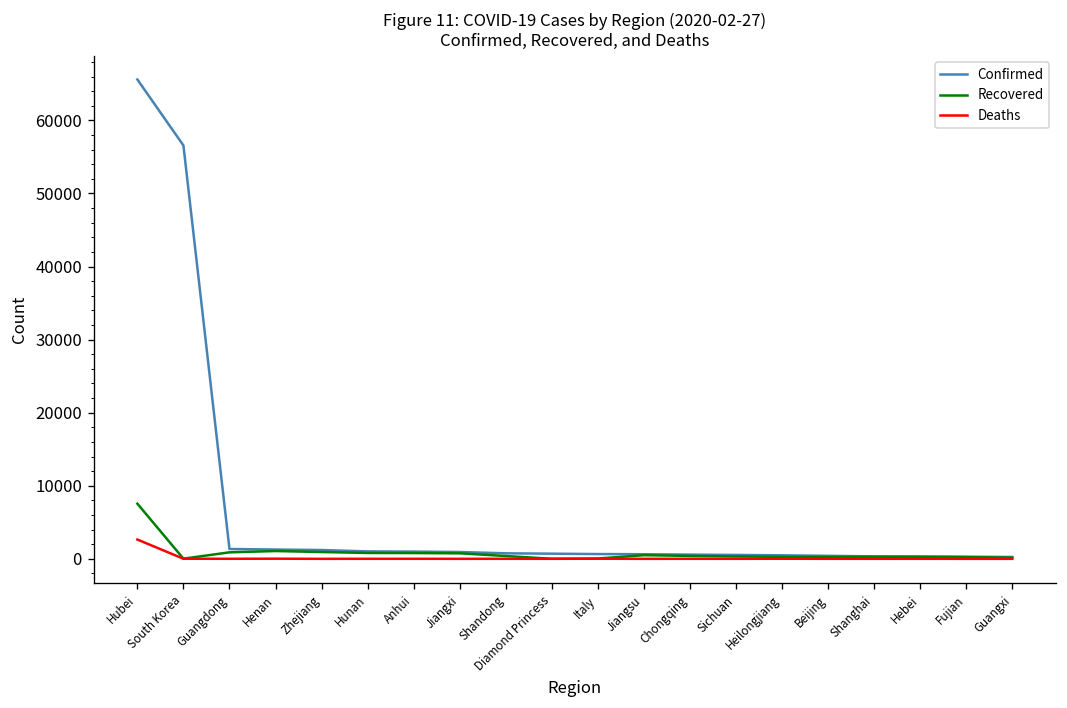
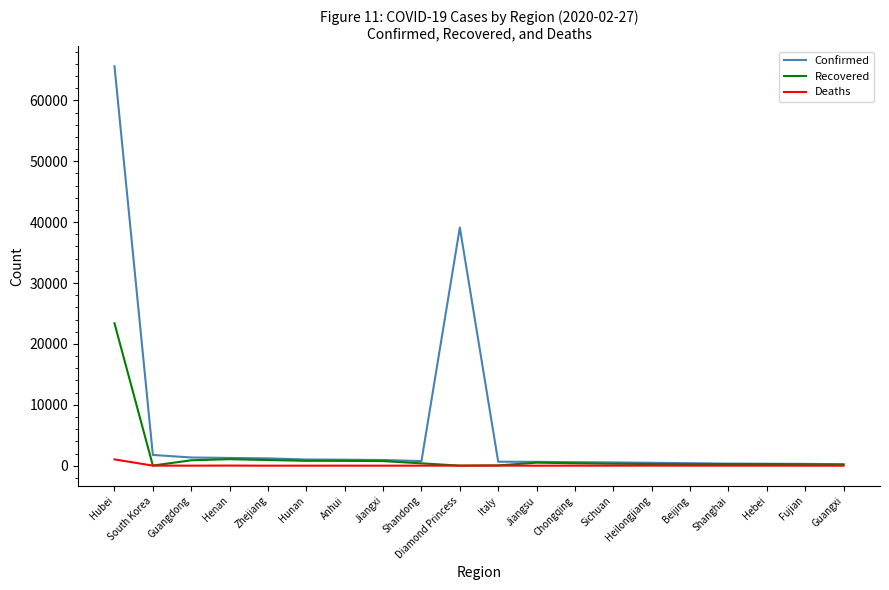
  {
    "Confirmed": {
      "Hubei": 66000,
-     "South Korea": 57000,
+     "South Korea": 2000,
      "Guangdong": 1000,
-     "Diamond Princess": 1000,
+     "Diamond Princess": 39000,
      "Italy": 1000
    },
    "Recovered": {
-     "Hubei": 8000,
+     "Hubei": 23000,
      "Guangdong": 1000
    },
    "Deaths": {
-     "Hubei": 3000,
+     "Hubei": 1000,
      "Guangdong": 0,
      "Henan": 0,
      "Zhejiang": 0,
      "Hunan": 0,
      "Anhui": 0,
      "Jiangxi": 0,
      "Jiangsu": 0
    }
  }
